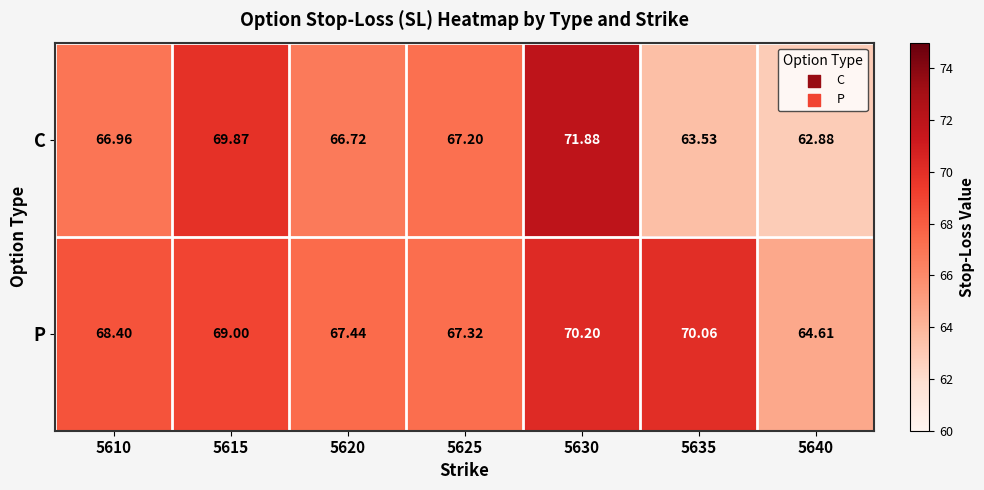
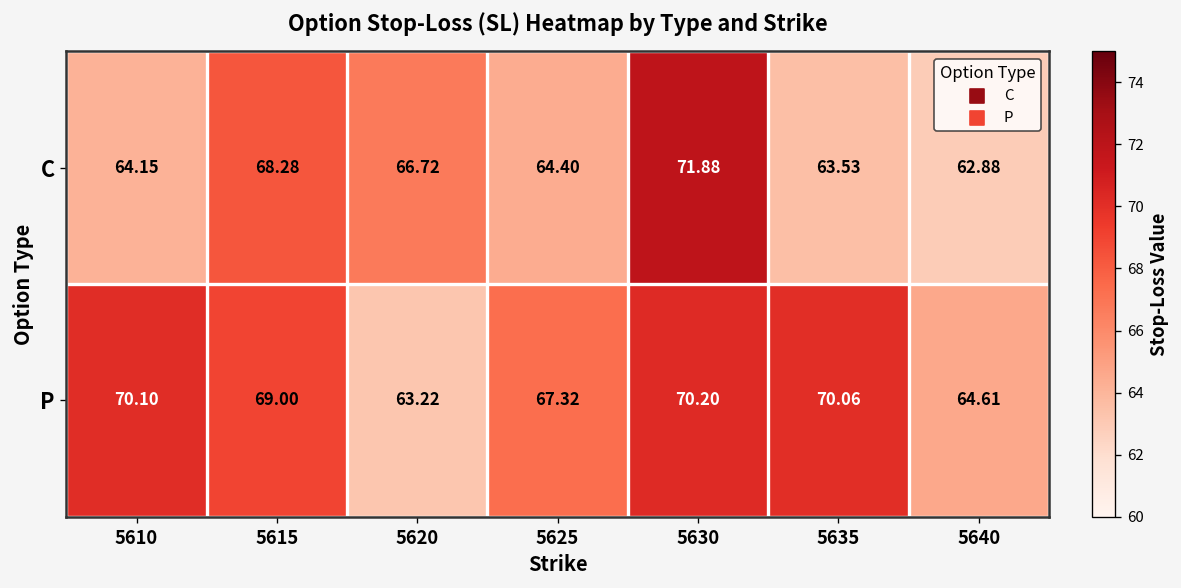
  {
    "C": {
-     "5610": 66.96,
-     "5615": 69.87,
-     "5625": 67.20
+     "5610": 64.15,
+     "5615": 68.28,
+     "5625": 64.40
    },
    "P": {
-     "5610": 68.40,
-     "5620": 67.44
+     "5610": 70.10,
+     "5620": 63.22
    }
  }
